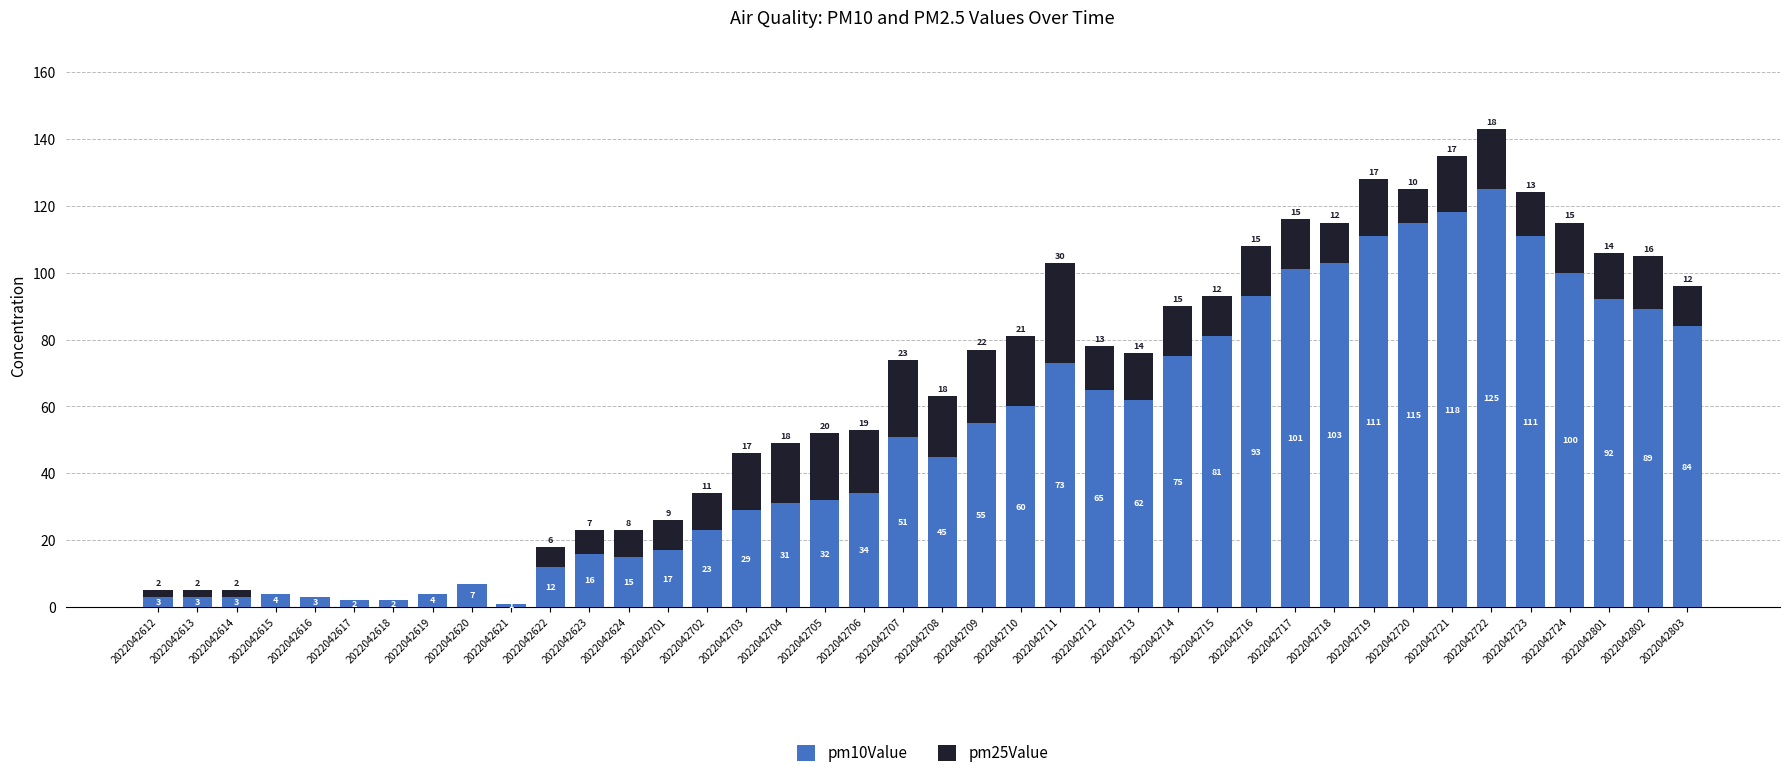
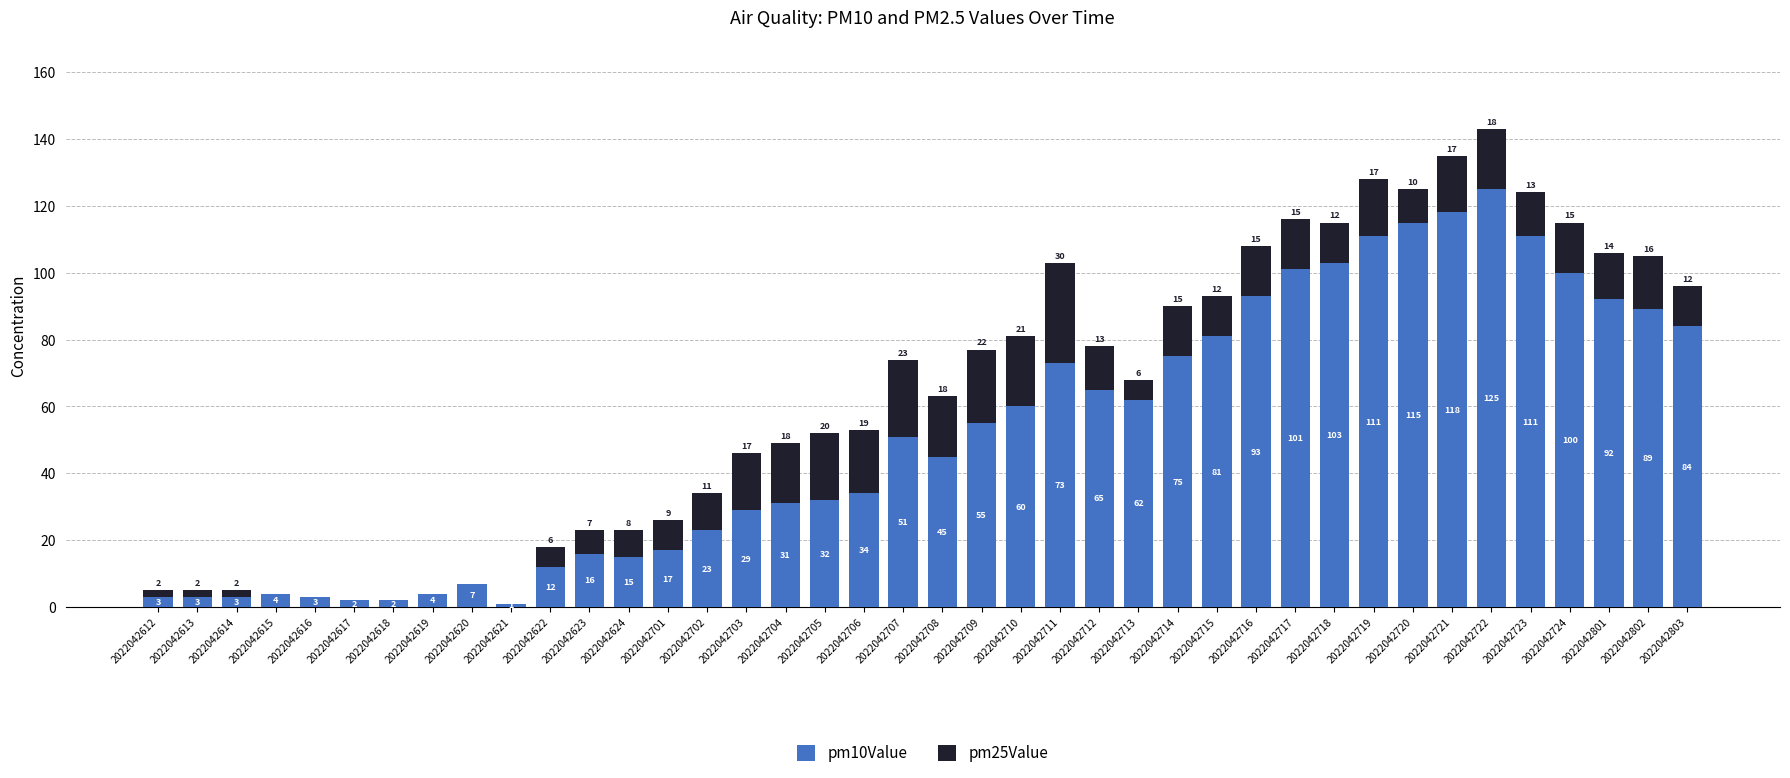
  {
    "pm10Value": {
      "2022042612": 3,
      "2022042613": 3,
      "2022042614": 3,
      "2022042615": 4,
      "2022042616": 3,
      "2022042617": 2,
      "2022042618": 2,
      "2022042619": 4,
      "2022042620": 7,
      "2022042622": 12,
      "2022042623": 16,
      "2022042624": 15,
      "2022042701": 17,
      "2022042702": 23,
      "2022042703": 29,
      "2022042704": 31,
      "2022042705": 32,
      "2022042706": 34,
      "2022042707": 51,
      "2022042708": 45,
      "2022042709": 55,
      "2022042710": 60,
      "2022042711": 73,
      "2022042712": 65,
      "2022042713": 62,
      "2022042714": 75,
      "2022042715": 81,
      "2022042716": 93,
      "2022042717": 101,
      "2022042718": 103,
      "2022042719": 111,
      "2022042720": 115,
      "2022042721": 118,
      "2022042722": 125,
      "2022042723": 111,
      "2022042724": 100,
      "2022042801": 92,
      "2022042802": 89,
      "2022042803": 84
    },
    "pm25Value": {
      "2022042612": 2,
      "2022042613": 2,
      "2022042614": 2,
      "2022042622": 6,
      "2022042623": 7,
      "2022042624": 8,
      "2022042701": 9,
      "2022042702": 11,
      "2022042703": 17,
      "2022042704": 18,
      "2022042705": 20,
      "2022042706": 19,
      "2022042707": 23,
      "2022042708": 18,
      "2022042709": 22,
      "2022042710": 21,
      "2022042711": 30,
      "2022042712": 13,
-     "2022042713": 14,
+     "2022042713": 6,
      "2022042714": 15,
      "2022042715": 12,
      "2022042716": 15,
      "2022042717": 15,
      "2022042718": 12,
      "2022042719": 17,
      "2022042720": 10,
      "2022042721": 17,
      "2022042722": 18,
      "2022042723": 13,
      "2022042724": 15,
      "2022042801": 14,
      "2022042802": 16,
      "2022042803": 12
    }
  }
